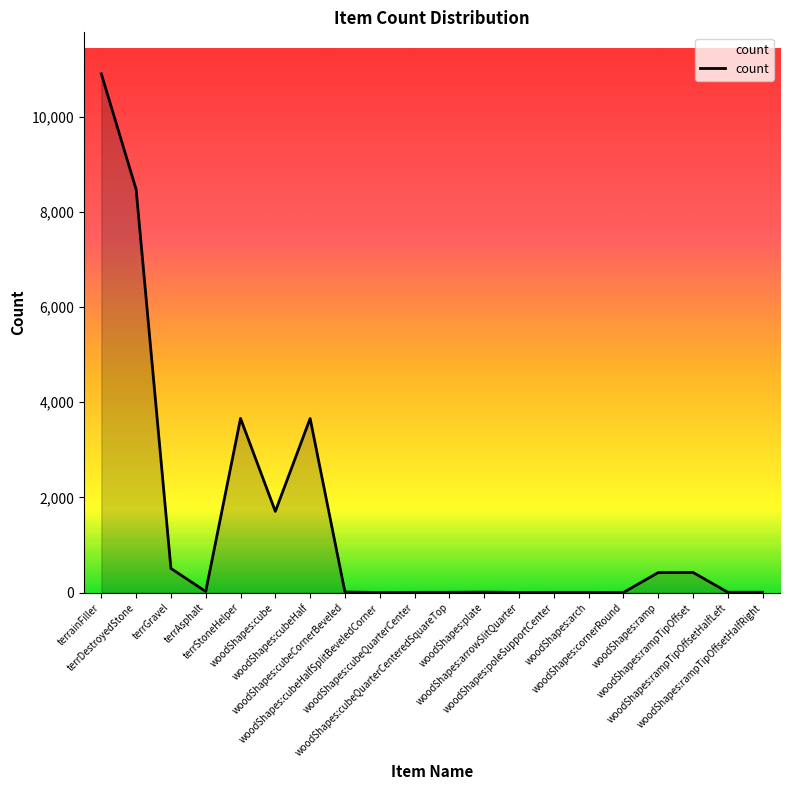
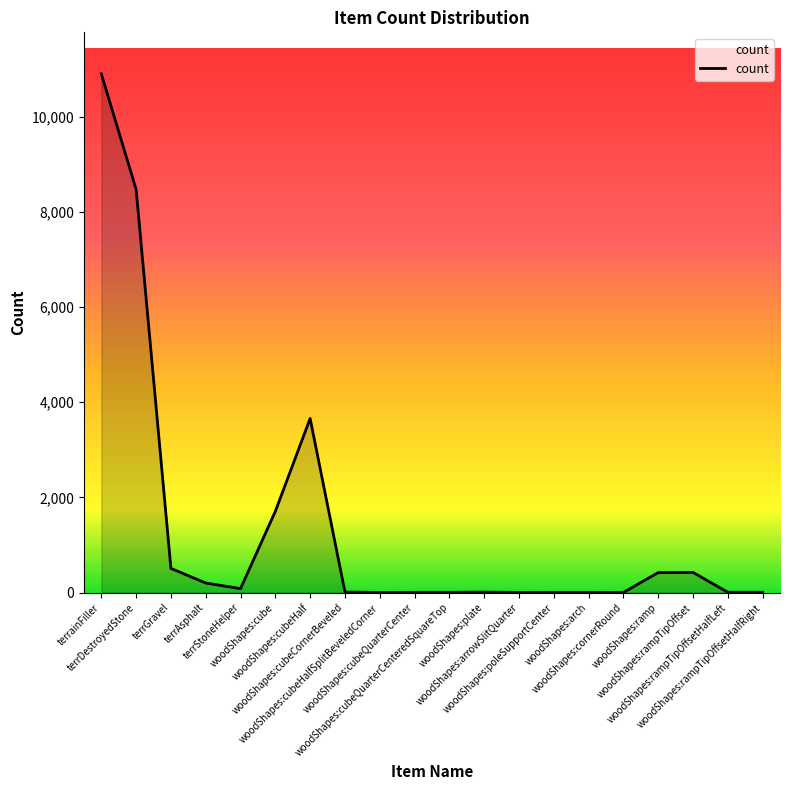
  {
    "terrainFiller": "10,900",
    "terrDestroyedStone": "8,500",
    "terrGravel": "500",
-   "terrAsphalt": "0",
-   "terrStoneHelper": "3,700",
+   "terrAsphalt": "200",
+   "terrStoneHelper": "100",
    "woodShapes:cube": "1,700",
    "woodShapes:cubeHalf": "3,700",
    "woodShapes:cubeCornerBeveled": "0",
    "woodShapes:cubeHalfSplitBeveledCorner": "0",
    "woodShapes:cubeQuarterCenter": "0",
    "woodShapes:cubeQuarterCenteredSquareTop": "0",
    "woodShapes:plate": "0",
    "woodShapes:arrowSlitQuarter": "0",
    "woodShapes:poleSupportCenter": "0",
    "woodShapes:arch": "0",
    "woodShapes:cornerRound": "0",
    "woodShapes:ramp": "400",
    "woodShapes:rampTipOffset": "400",
    "woodShapes:rampTipOffsetHalfLeft": "0",
    "woodShapes:rampTipOffsetHalfRight": "0"
  }
